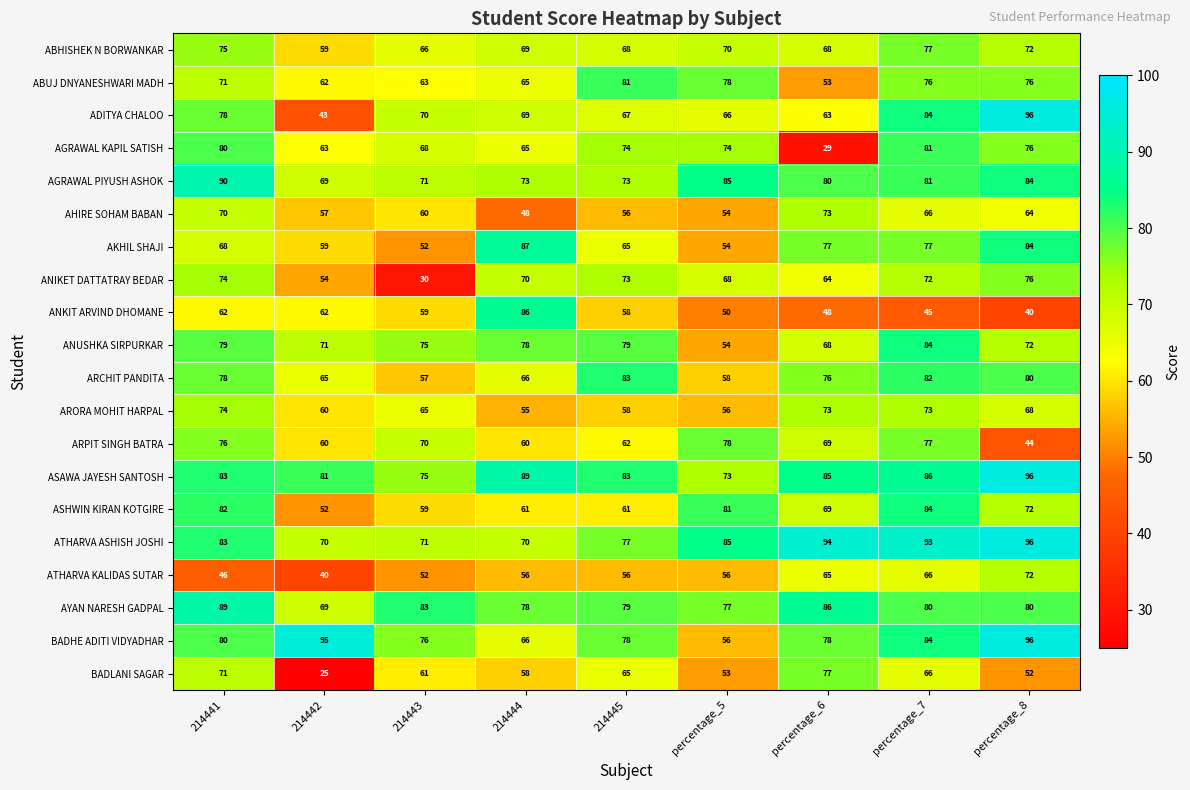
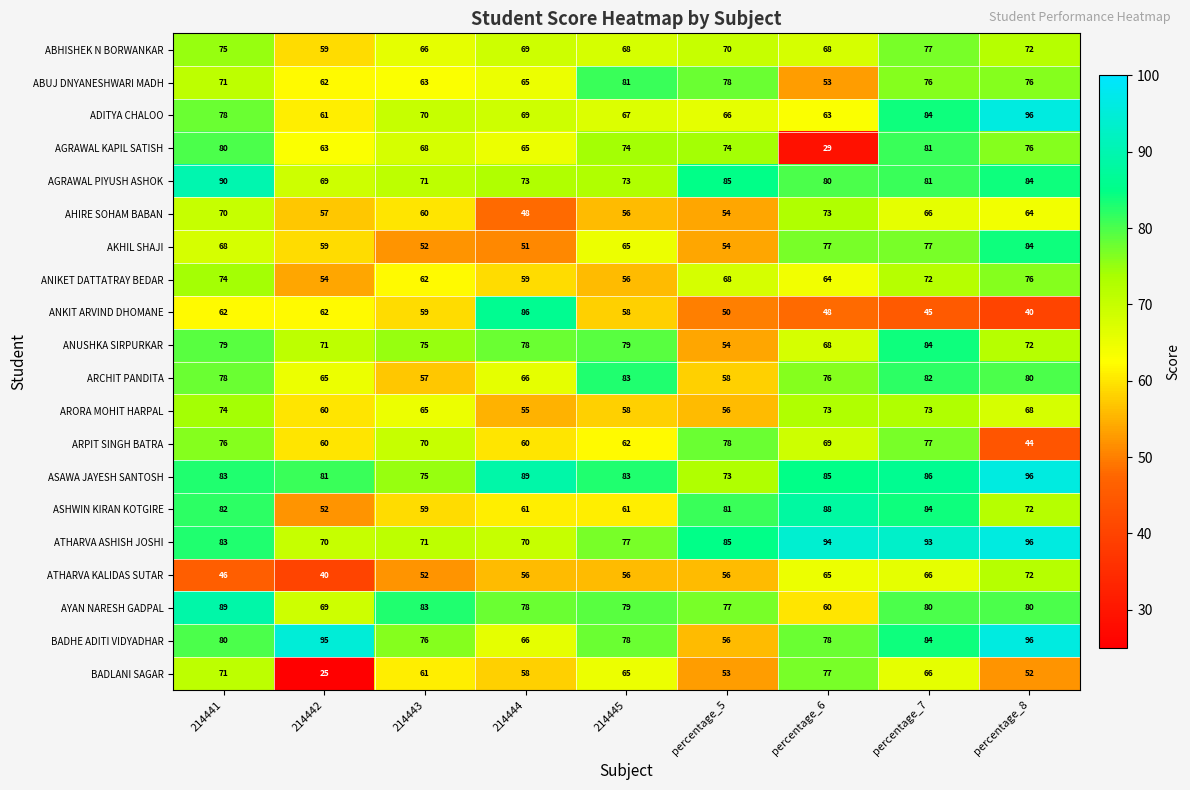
  {
    "ABHISHEK N BORWANKAR": {
      "214441": 75,
      "214442": 59,
      "214443": 66,
      "214444": 69,
      "214445": 68,
      "percentage_5": 70,
      "percentage_6": 68,
      "percentage_7": 77,
      "percentage_8": 72
    },
    "ABUJ DNYANESHWARI MADH": {
      "214441": 71,
      "214442": 62,
      "214443": 63,
      "214444": 65,
      "214445": 81,
      "percentage_5": 78,
      "percentage_6": 53,
      "percentage_7": 76,
      "percentage_8": 76
    },
    "ADITYA CHALOO": {
      "214441": 78,
-     "214442": 43,
+     "214442": 61,
      "214443": 70,
      "214444": 69,
      "214445": 67,
      "percentage_5": 66,
      "percentage_6": 63,
      "percentage_7": 84,
      "percentage_8": 96
    },
    "AGRAWAL KAPIL SATISH": {
      "214441": 80,
      "214442": 63,
      "214443": 68,
      "214444": 65,
      "214445": 74,
      "percentage_5": 74,
      "percentage_6": 29,
      "percentage_7": 81,
      "percentage_8": 76
    },
    "AGRAWAL PIYUSH ASHOK": {
      "214441": 90,
      "214442": 69,
      "214443": 71,
      "214444": 73,
      "214445": 73,
      "percentage_5": 85,
      "percentage_6": 80,
      "percentage_7": 81,
      "percentage_8": 84
    },
    "AHIRE SOHAM BABAN": {
      "214441": 70,
      "214442": 57,
      "214443": 60,
      "214444": 48,
      "214445": 56,
      "percentage_5": 54,
      "percentage_6": 73,
      "percentage_7": 66,
      "percentage_8": 64
    },
    "AKHIL SHAJI": {
      "214441": 68,
      "214442": 59,
      "214443": 52,
-     "214444": 87,
+     "214444": 51,
      "214445": 65,
      "percentage_5": 54,
      "percentage_6": 77,
      "percentage_7": 77,
      "percentage_8": 84
    },
    "ANIKET DATTATRAY BEDAR": {
      "214441": 74,
      "214442": 54,
-     "214443": 30,
-     "214444": 70,
-     "214445": 73,
+     "214443": 62,
+     "214444": 59,
+     "214445": 56,
      "percentage_5": 68,
      "percentage_6": 64,
      "percentage_7": 72,
      "percentage_8": 76
    },
    "ANKIT ARVIND DHOMANE": {
      "214441": 62,
      "214442": 62,
      "214443": 59,
      "214444": 86,
      "214445": 58,
      "percentage_5": 50,
      "percentage_6": 48,
      "percentage_7": 45,
      "percentage_8": 40
    },
    "ANUSHKA SIRPURKAR": {
      "214441": 79,
      "214442": 71,
      "214443": 75,
      "214444": 78,
      "214445": 79,
      "percentage_5": 54,
      "percentage_6": 68,
      "percentage_7": 84,
      "percentage_8": 72
    },
    "ARCHIT PANDITA": {
      "214441": 78,
      "214442": 65,
      "214443": 57,
      "214444": 66,
      "214445": 83,
      "percentage_5": 58,
      "percentage_6": 76,
      "percentage_7": 82,
      "percentage_8": 80
    },
    "ARORA MOHIT HARPAL": {
      "214441": 74,
      "214442": 60,
      "214443": 65,
      "214444": 55,
      "214445": 58,
      "percentage_5": 56,
      "percentage_6": 73,
      "percentage_7": 73,
      "percentage_8": 68
    },
    "ARPIT SINGH BATRA": {
      "214441": 76,
      "214442": 60,
      "214443": 70,
      "214444": 60,
      "214445": 62,
      "percentage_5": 78,
      "percentage_6": 69,
      "percentage_7": 77,
      "percentage_8": 44
    },
    "ASAWA JAYESH SANTOSH": {
      "214441": 83,
      "214442": 81,
      "214443": 75,
      "214444": 89,
      "214445": 83,
      "percentage_5": 73,
      "percentage_6": 85,
      "percentage_7": 86,
      "percentage_8": 96
    },
    "ASHWIN KIRAN KOTGIRE": {
      "214441": 82,
      "214442": 52,
      "214443": 59,
      "214444": 61,
      "214445": 61,
      "percentage_5": 81,
-     "percentage_6": 69,
+     "percentage_6": 88,
      "percentage_7": 84,
      "percentage_8": 72
    },
    "ATHARVA ASHISH JOSHI": {
      "214441": 83,
      "214442": 70,
      "214443": 71,
      "214444": 70,
      "214445": 77,
      "percentage_5": 85,
      "percentage_6": 94,
      "percentage_7": 93,
      "percentage_8": 96
    },
    "ATHARVA KALIDAS SUTAR": {
      "214441": 46,
      "214442": 40,
      "214443": 52,
      "214444": 56,
      "214445": 56,
      "percentage_5": 56,
      "percentage_6": 65,
      "percentage_7": 66,
      "percentage_8": 72
    },
    "AYAN NARESH GADPAL": {
      "214441": 89,
      "214442": 69,
      "214443": 83,
      "214444": 78,
      "214445": 79,
      "percentage_5": 77,
-     "percentage_6": 86,
+     "percentage_6": 60,
      "percentage_7": 80,
      "percentage_8": 80
    },
    "BADHE ADITI VIDYADHAR": {
      "214441": 80,
      "214442": 95,
      "214443": 76,
      "214444": 66,
      "214445": 78,
      "percentage_5": 56,
      "percentage_6": 78,
      "percentage_7": 84,
      "percentage_8": 96
    },
    "BADLANI SAGAR": {
      "214441": 71,
      "214442": 25,
      "214443": 61,
      "214444": 58,
      "214445": 65,
      "percentage_5": 53,
      "percentage_6": 77,
      "percentage_7": 66,
      "percentage_8": 52
    }
  }
